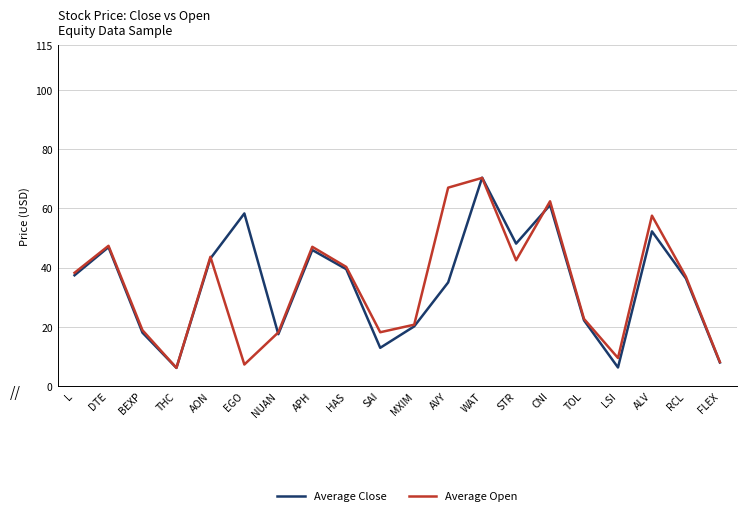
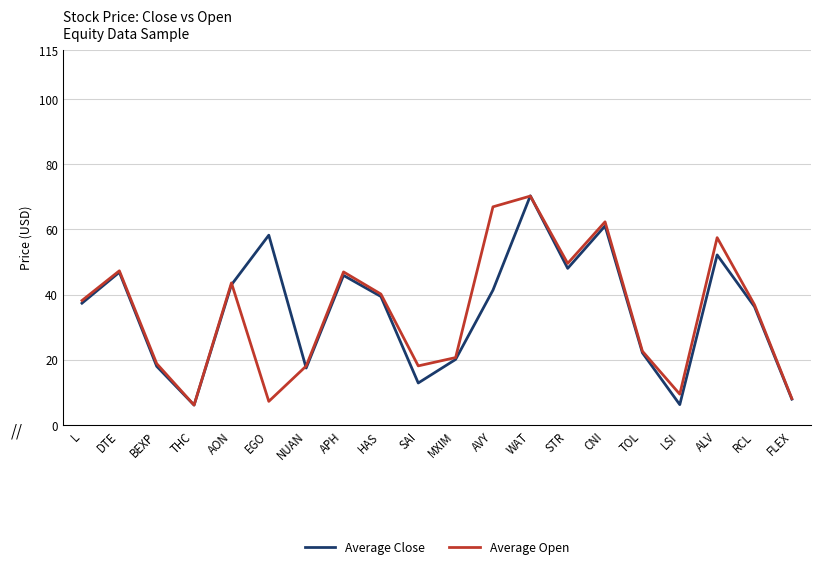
  {
    "Average Close": {
      "EGO": 58,
      "APH": 46,
      "SAI": 13,
-     "AVY": 35,
+     "AVY": 41,
      "STR": 48,
      "CNI": 61,
      "LSI": 6,
      "ALV": 52
    },
    "Average Open": {
      "EGO": 7,
      "APH": 47,
      "SAI": 18,
      "AVY": 67,
-     "STR": 42,
+     "STR": 50,
      "CNI": 62,
      "LSI": 9,
      "ALV": 58
    }
  }
